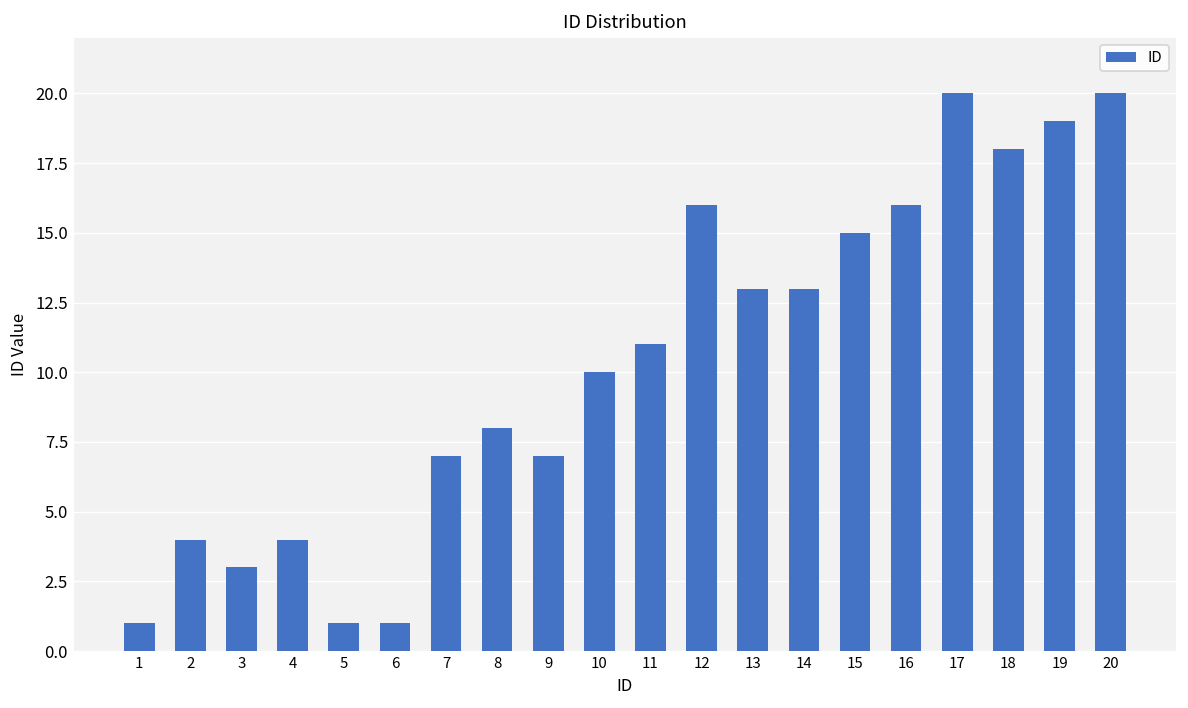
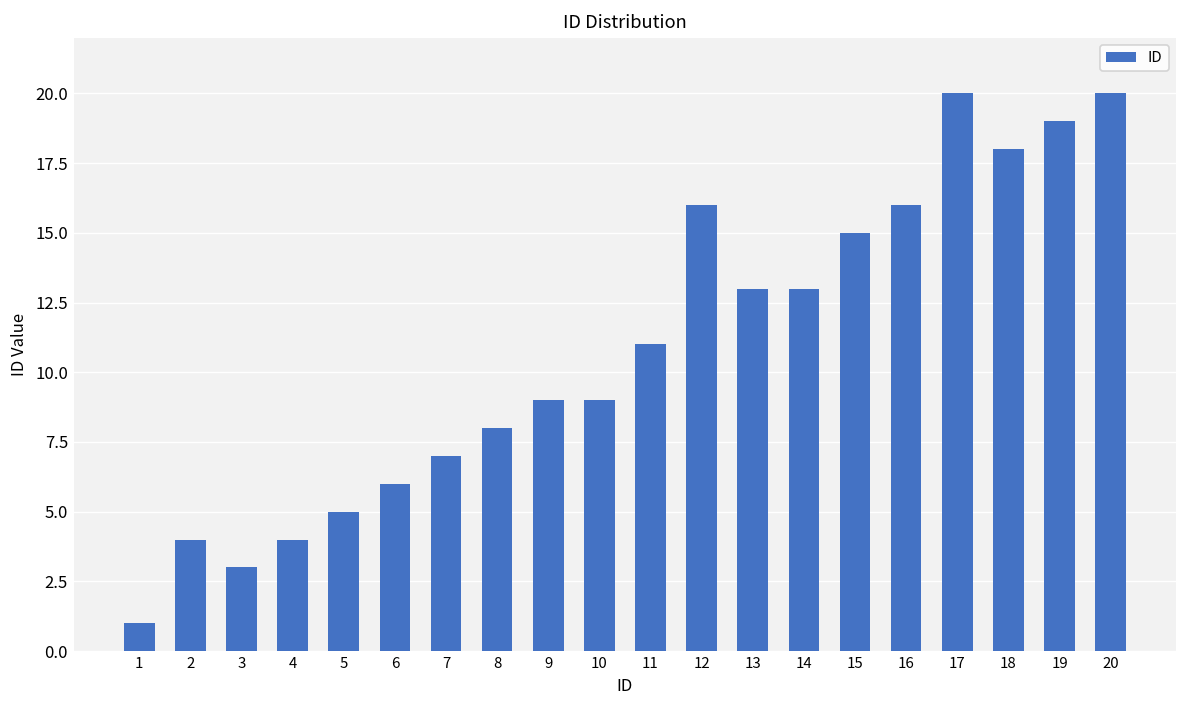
  {
    "1": 1,
    "2": 4,
    "3": 3,
    "4": 4,
-   "5": 1,
-   "6": 1,
+   "5": 5,
+   "6": 6,
    "7": 7,
    "8": 8,
-   "9": 7,
-   "10": 10,
+   "9": 9,
+   "10": 9,
    "11": 11,
    "12": 16,
    "13": 13,
    "14": 13,
    "15": 15,
    "16": 16,
    "17": 20,
    "18": 18,
    "19": 19,
    "20": 20
  }
